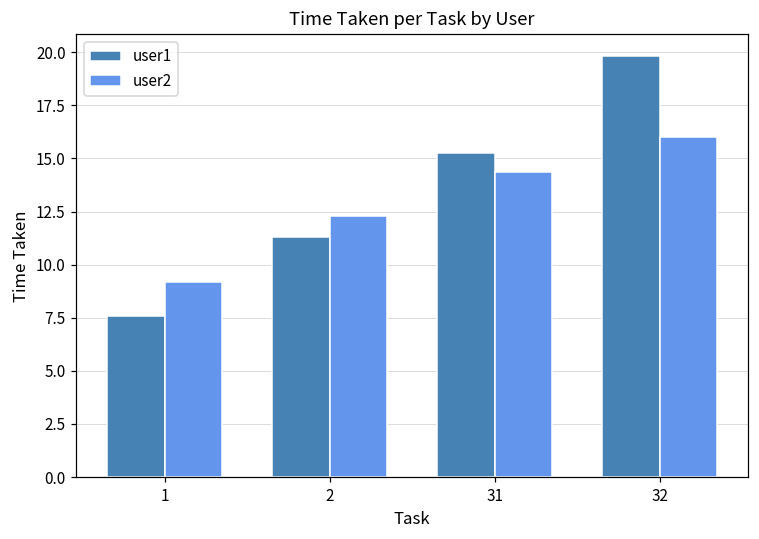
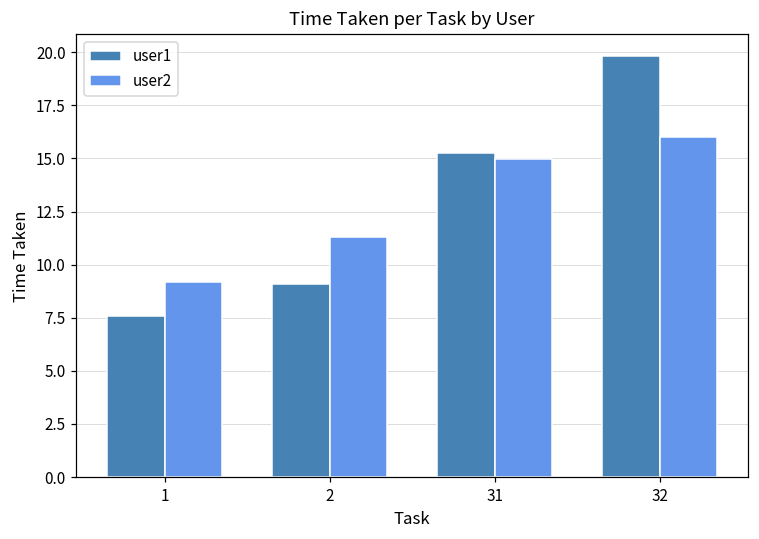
  {
    "user1": {
      "1": 7.6,
-     "2": 11.3,
+     "2": 9.1,
      "31": 15.2,
      "32": 19.8
    },
    "user2": {
      "1": 9.2,
-     "2": 12.3,
-     "31": 14.4,
+     "2": 11.3,
+     "31": 15.0,
      "32": 16.0
    }
  }
